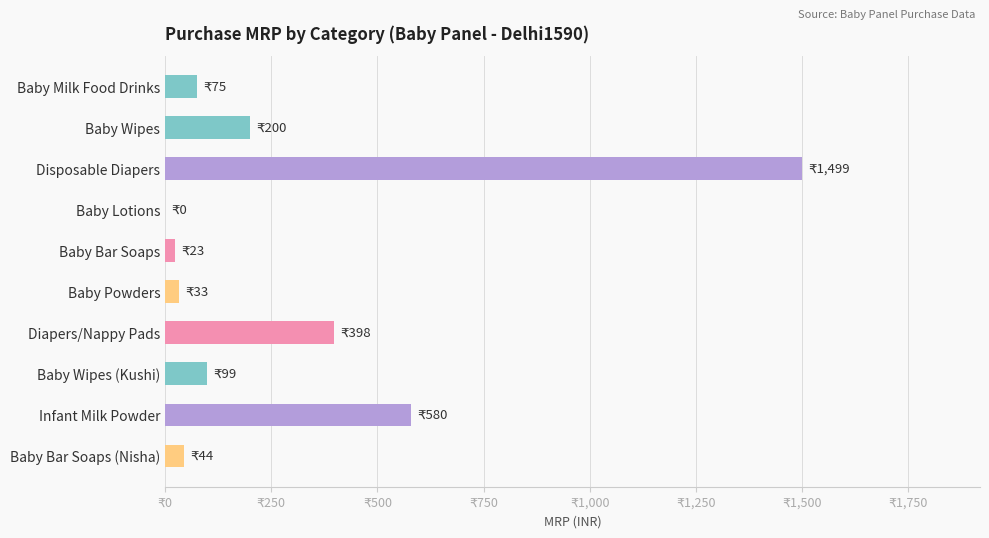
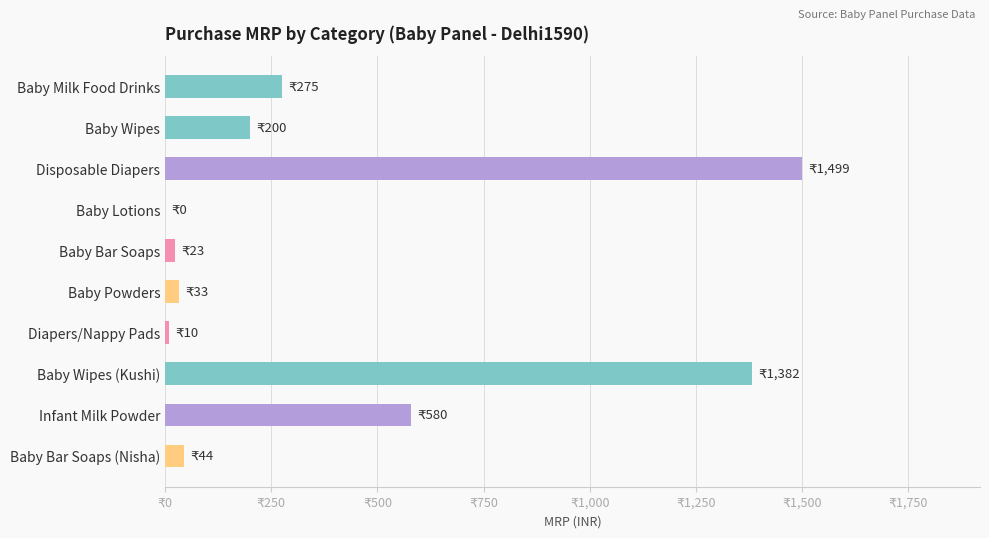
  {
-   "Baby Milk Food Drinks": "75",
+   "Baby Milk Food Drinks": "275",
    "Baby Wipes": "200",
    "Disposable Diapers": "1,499",
    "Baby Lotions": "0",
    "Baby Bar Soaps": "23",
    "Baby Powders": "33",
-   "Diapers/Nappy Pads": "398",
-   "Baby Wipes (Kushi)": "99",
+   "Diapers/Nappy Pads": "10",
+   "Baby Wipes (Kushi)": "1,382",
    "Infant Milk Powder": "580",
    "Baby Bar Soaps (Nisha)": "44"
  }
